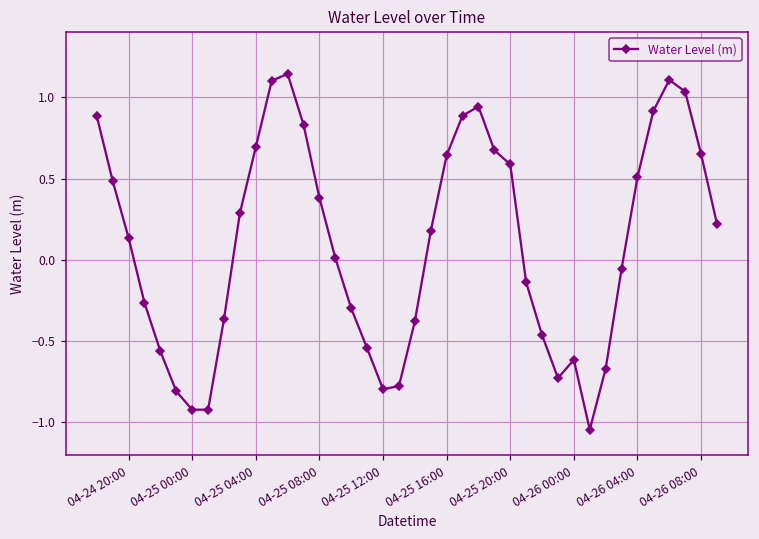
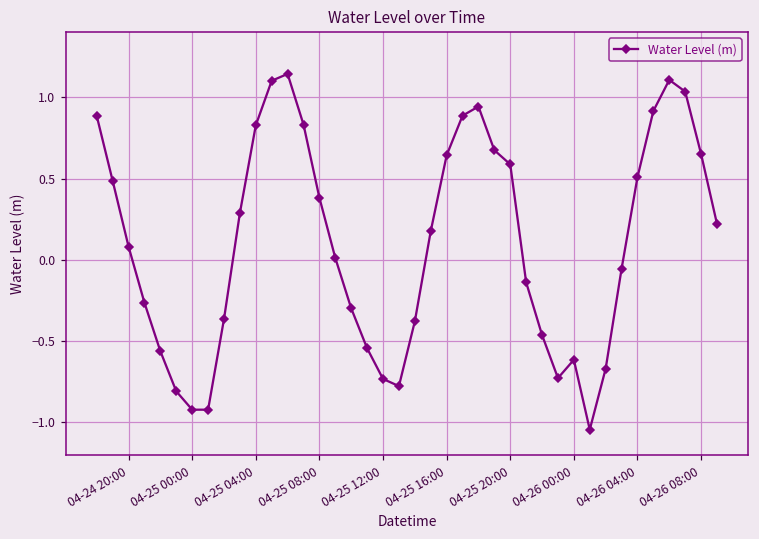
  {
-   "04-24 20:00": 0.14,
+   "04-24 20:00": 0.08,
    "04-25 00:00": -0.92,
-   "04-25 04:00": 0.69,
+   "04-25 04:00": 0.83,
    "04-25 08:00": 0.38,
-   "04-25 12:00": -0.80,
+   "04-25 12:00": -0.73,
    "04-25 16:00": 0.64,
    "04-25 20:00": 0.59,
    "04-26 00:00": -0.61,
    "04-26 04:00": 0.51,
    "04-26 08:00": 0.65
  }
